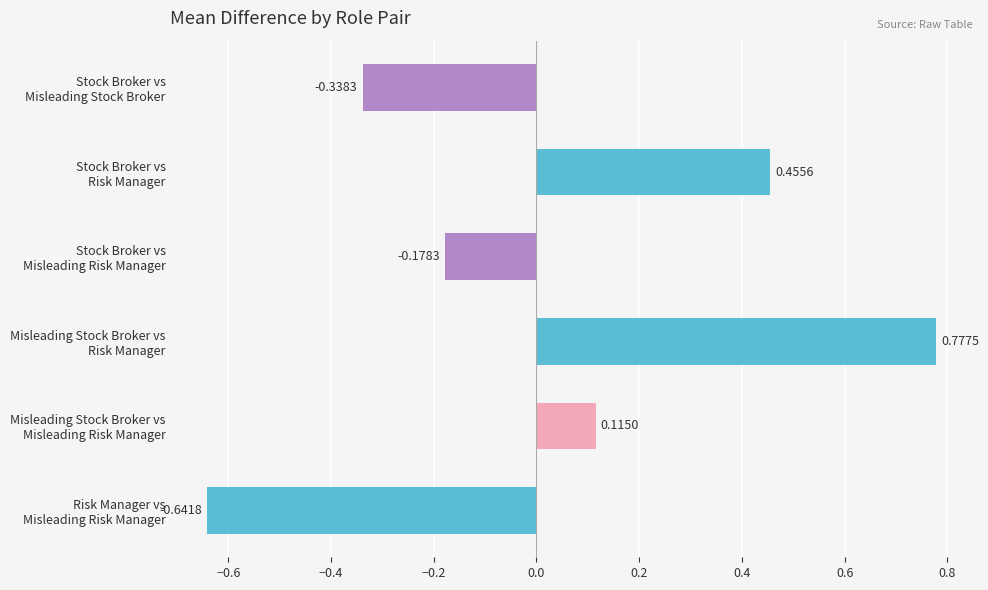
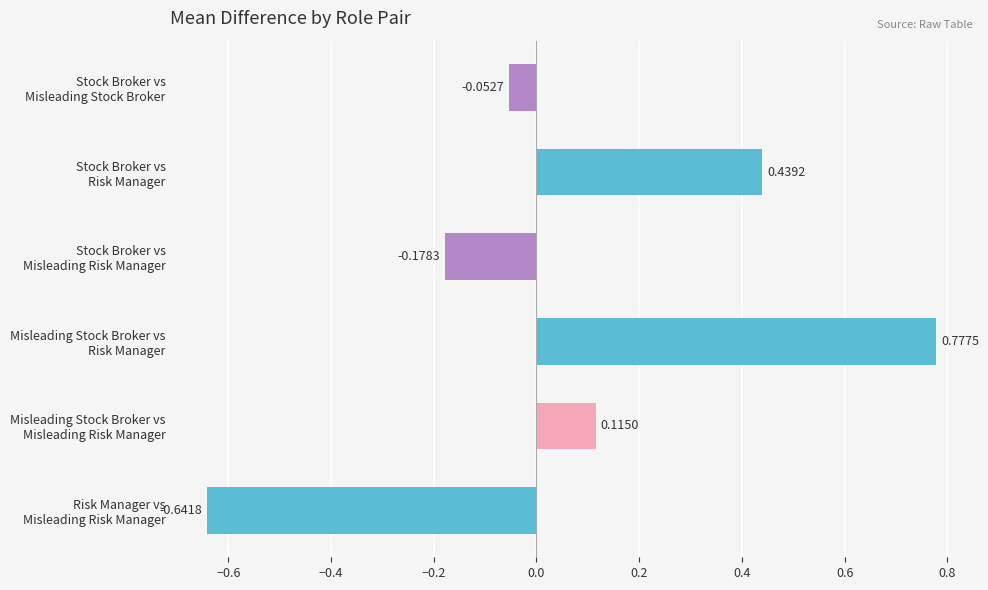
  {
-   "Stock Broker vs Misleading Stock Broker": -0.3383,
-   "Stock Broker vs Risk Manager": 0.4556,
+   "Stock Broker vs Misleading Stock Broker": -0.0527,
+   "Stock Broker vs Risk Manager": 0.4392,
    "Stock Broker vs Misleading Risk Manager": -0.1783,
    "Misleading Stock Broker vs Risk Manager": 0.7775,
    "Misleading Stock Broker vs Misleading Risk Manager": 0.1150,
    "Risk Manager vs Misleading Risk Manager": -0.6418
  }
